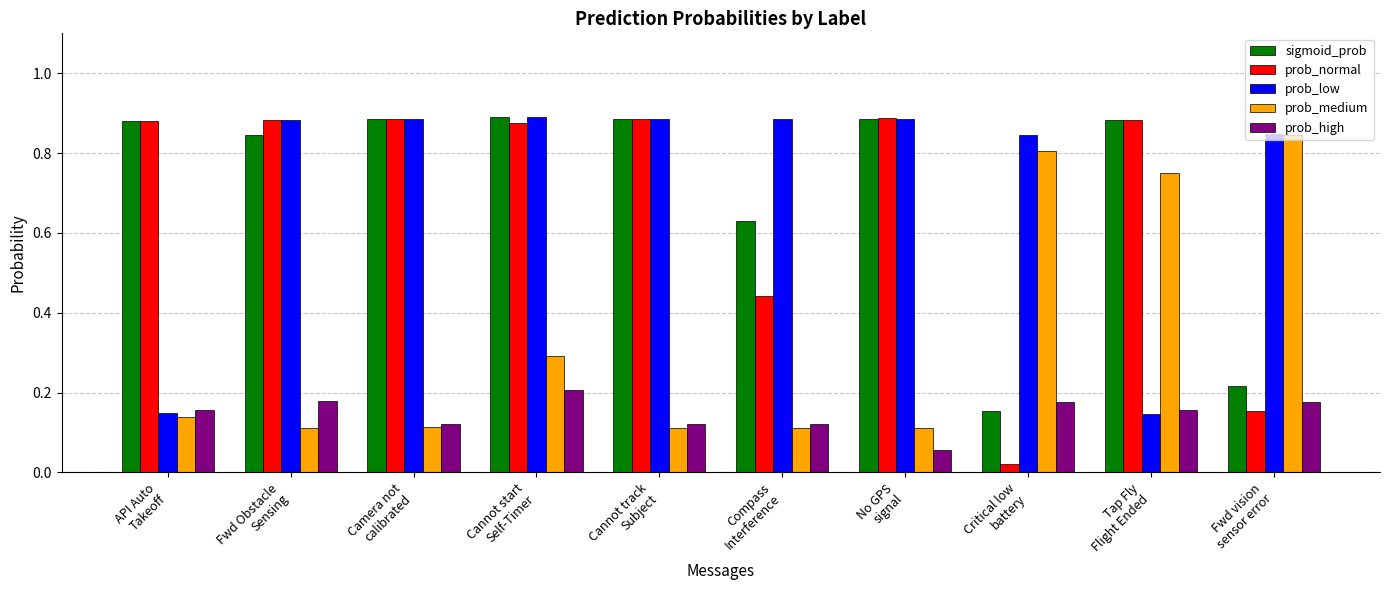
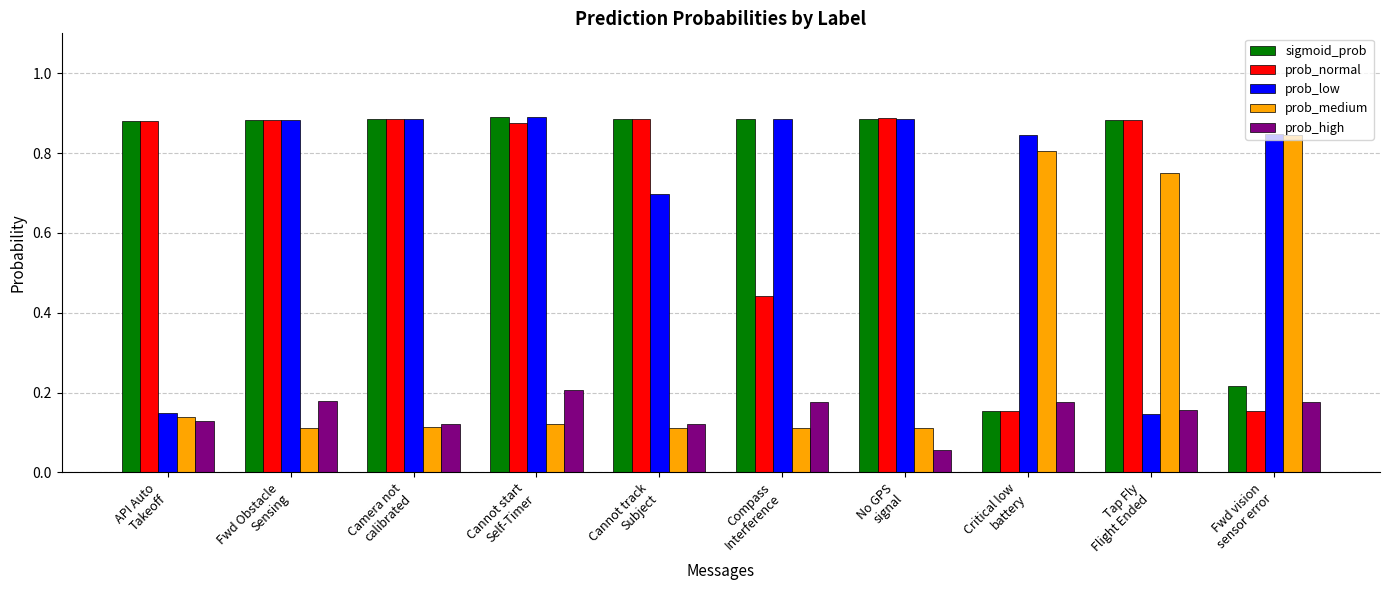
  {
    "sigmoid_prob": {
      "API Auto Takeoff": 0.88,
-     "Fwd Obstacle Sensing": 0.85,
+     "Fwd Obstacle Sensing": 0.88,
      "Camera not calibrated": 0.89,
      "Cannot start Self-Timer": 0.89,
      "Cannot track Subject": 0.89,
-     "Compass Interference": 0.63,
+     "Compass Interference": 0.88,
      "No GPS signal": 0.89,
      "Critical low battery": 0.15,
      "Tap Fly Flight Ended": 0.88,
      "Fwd vision sensor error": 0.22
    },
    "prob_normal": {
      "API Auto Takeoff": 0.88,
      "Fwd Obstacle Sensing": 0.88,
      "Camera not calibrated": 0.89,
      "Cannot start Self-Timer": 0.87,
      "Cannot track Subject": 0.89,
      "Compass Interference": 0.44,
      "No GPS signal": 0.89,
-     "Critical low battery": 0.02,
+     "Critical low battery": 0.15,
      "Tap Fly Flight Ended": 0.88,
      "Fwd vision sensor error": 0.15
    },
    "prob_low": {
      "API Auto Takeoff": 0.15,
      "Fwd Obstacle Sensing": 0.88,
      "Camera not calibrated": 0.89,
      "Cannot start Self-Timer": 0.89,
-     "Cannot track Subject": 0.89,
+     "Cannot track Subject": 0.70,
      "Compass Interference": 0.88,
      "No GPS signal": 0.89,
      "Critical low battery": 0.84,
      "Tap Fly Flight Ended": 0.15
    },
    "prob_medium": {
      "API Auto Takeoff": 0.14,
      "Fwd Obstacle Sensing": 0.11,
      "Camera not calibrated": 0.11,
-     "Cannot start Self-Timer": 0.29,
+     "Cannot start Self-Timer": 0.12,
      "Cannot track Subject": 0.11,
      "Compass Interference": 0.11,
      "No GPS signal": 0.11,
      "Critical low battery": 0.80,
      "Tap Fly Flight Ended": 0.75
    },
    "prob_high": {
-     "API Auto Takeoff": 0.16,
+     "API Auto Takeoff": 0.13,
      "Fwd Obstacle Sensing": 0.18,
      "Camera not calibrated": 0.12,
      "Cannot start Self-Timer": 0.21,
      "Cannot track Subject": 0.12,
-     "Compass Interference": 0.12,
+     "Compass Interference": 0.18,
      "No GPS signal": 0.06,
      "Critical low battery": 0.18,
      "Tap Fly Flight Ended": 0.16,
      "Fwd vision sensor error": 0.18
    }
  }
